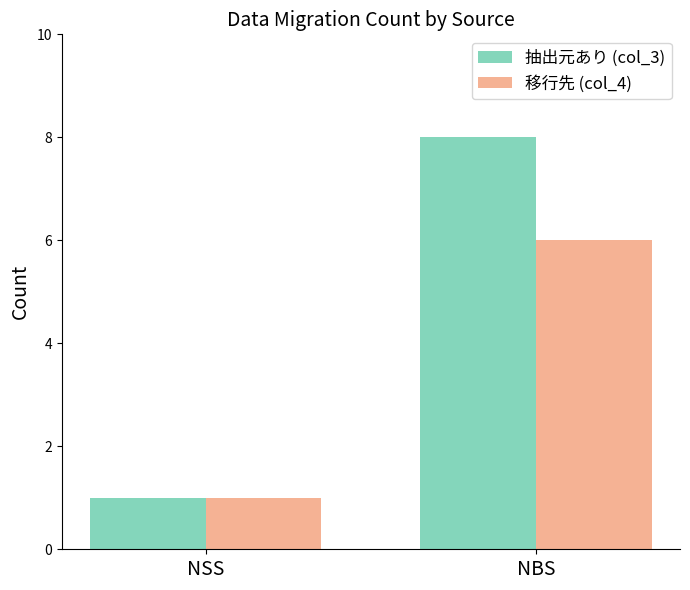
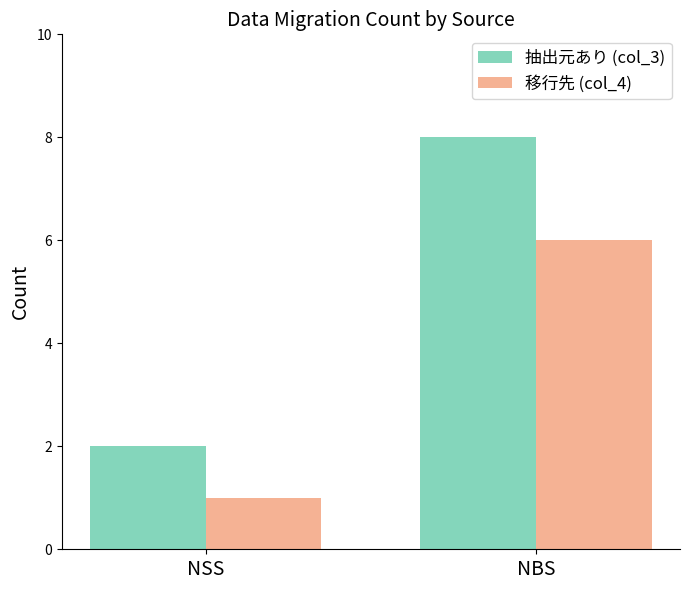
  {
    "抽出元あり (col_3)": {
-     "NSS": 1,
+     "NSS": 2,
      "NBS": 8
    },
    "移行先 (col_4)": {
      "NSS": 1,
      "NBS": 6
    }
  }
